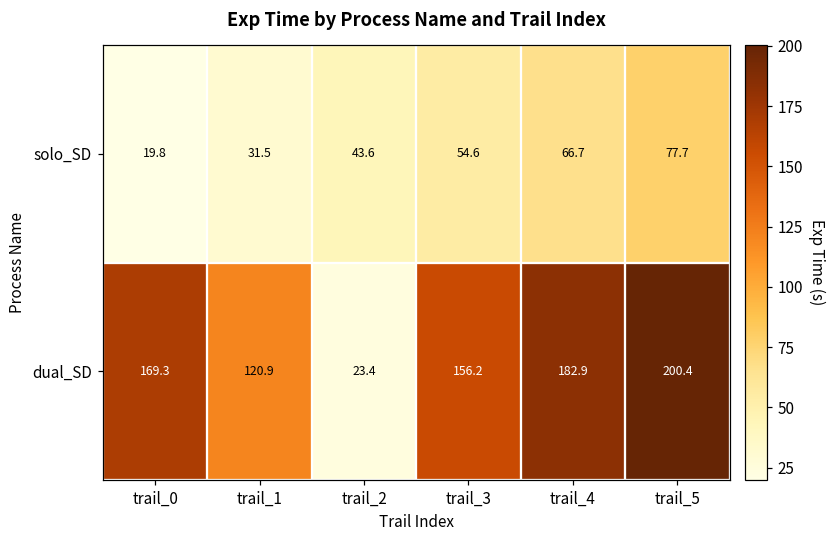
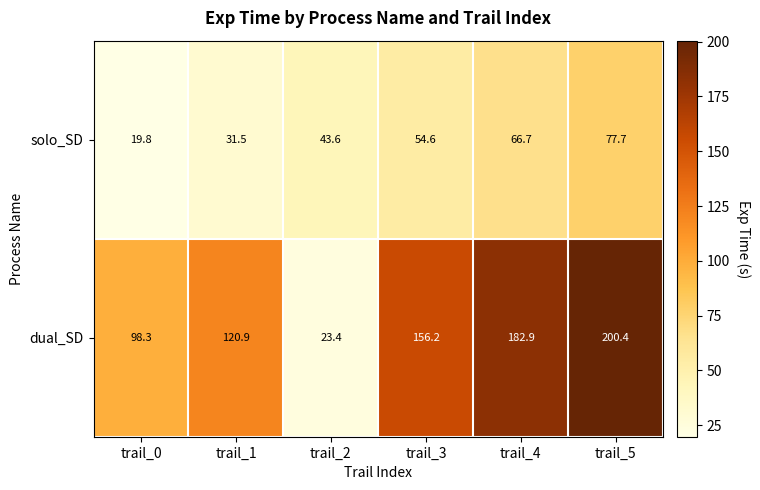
  {
    "solo_SD": {
      "trail_0": 19.8,
      "trail_1": 31.5,
      "trail_2": 43.6,
      "trail_3": 54.6,
      "trail_4": 66.7,
      "trail_5": 77.7
    },
    "dual_SD": {
-     "trail_0": 169.3,
+     "trail_0": 98.3,
      "trail_1": 120.9,
      "trail_2": 23.4,
      "trail_3": 156.2,
      "trail_4": 182.9,
      "trail_5": 200.4
    }
  }
